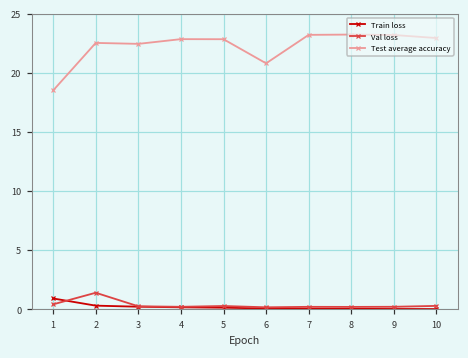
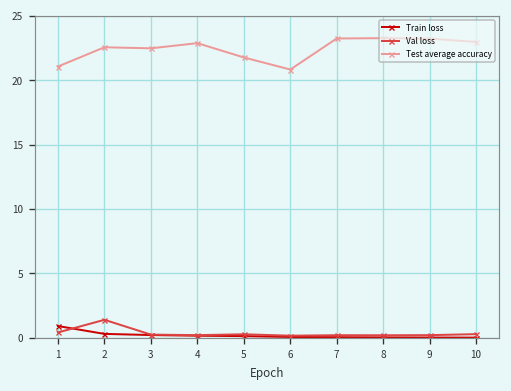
  {
    "Train loss": {
      "1": 0.9,
      "2": 0.3,
      "10": 0.0
    },
    "Val loss": {
      "1": 0.4,
      "2": 1.4,
      "10": 0.3
    },
    "Test average accuracy": {
-     "1": 18.5,
+     "1": 21.1,
      "2": 22.6,
      "3": 22.5,
      "4": 22.9,
-     "5": 22.9,
+     "5": 21.8,
      "6": 20.8,
      "7": 23.2
    }
  }
